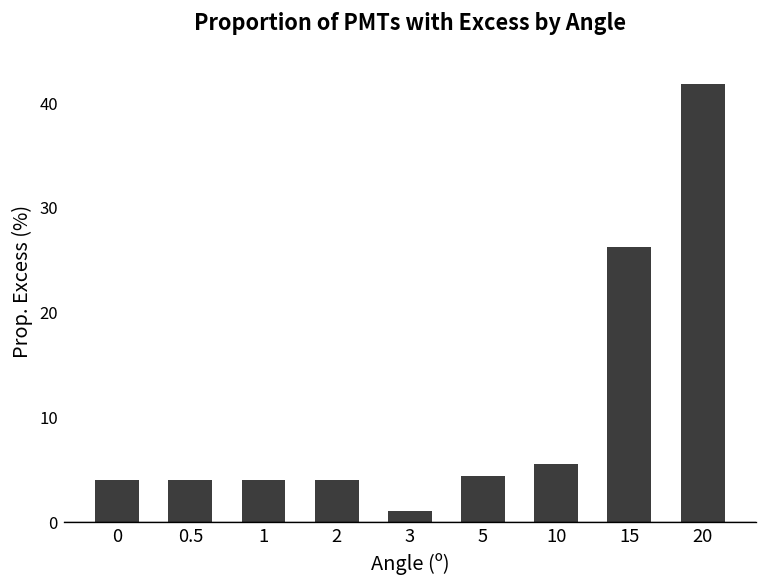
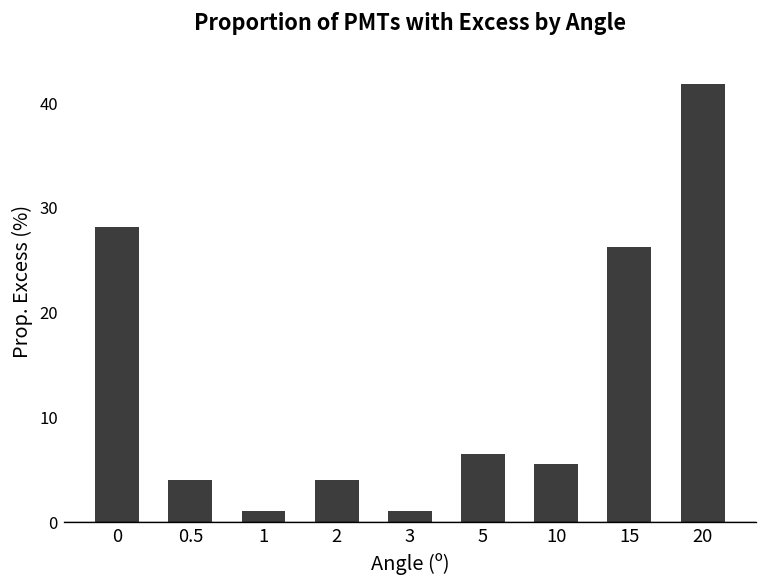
  {
-   "0": 4,
+   "0": 28,
    "0.5": 4,
-   "1": 4,
+   "1": 1,
    "2": 4,
    "3": 1,
-   "5": 4,
+   "5": 7,
    "10": 6,
    "15": 26,
    "20": 42
  }
